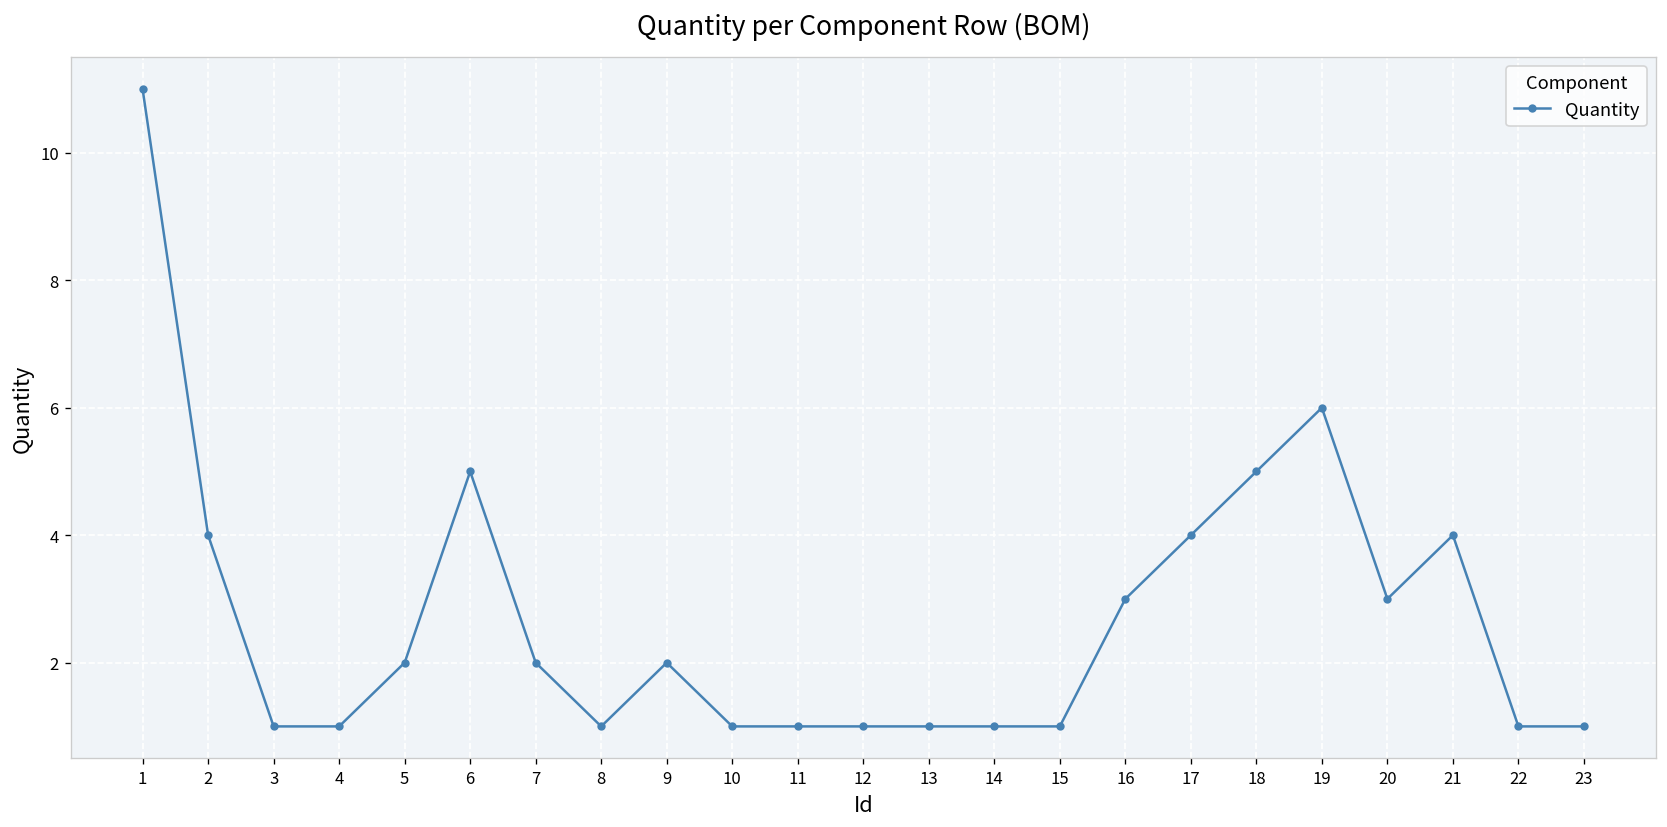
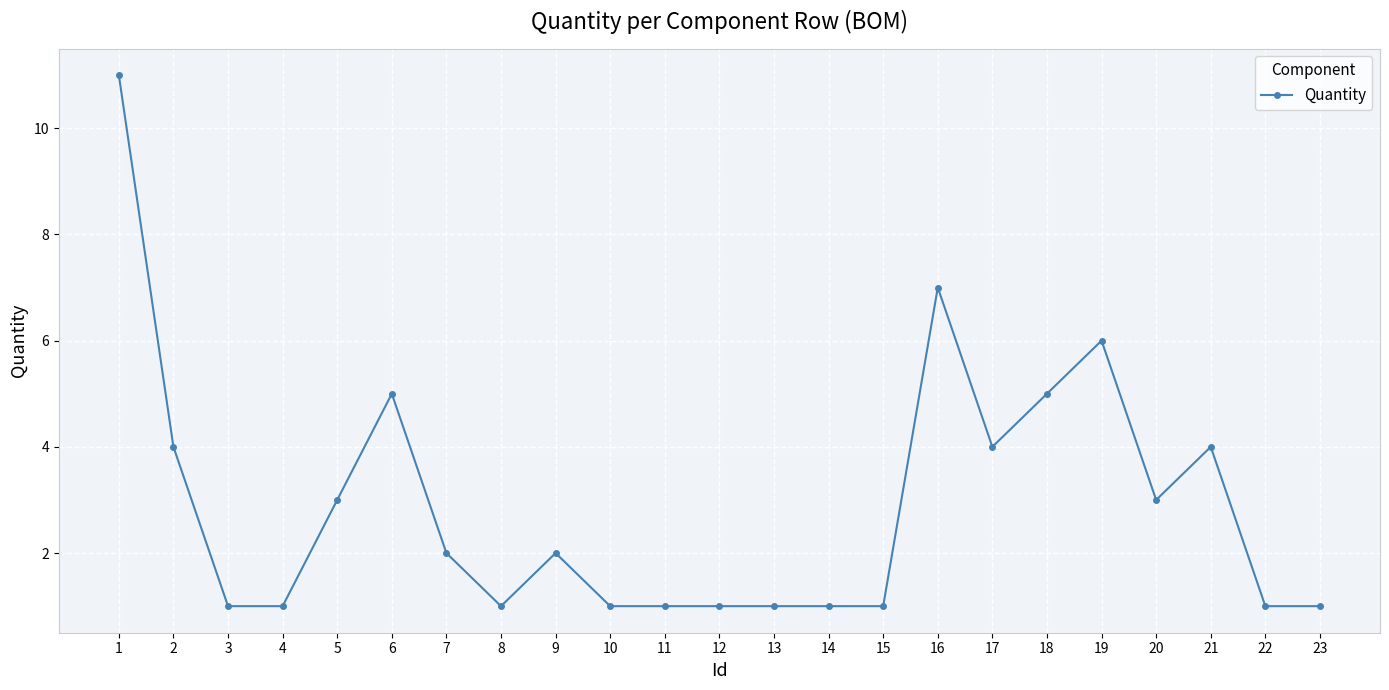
  {
    "1": 11,
    "2": 4,
    "3": 1,
    "4": 1,
-   "5": 2,
+   "5": 3,
    "6": 5,
    "7": 2,
    "8": 1,
    "9": 2,
    "10": 1,
    "11": 1,
    "12": 1,
    "13": 1,
    "14": 1,
    "15": 1,
-   "16": 3,
+   "16": 7,
    "17": 4,
    "18": 5,
    "19": 6,
    "20": 3,
    "21": 4,
    "22": 1,
    "23": 1
  }
